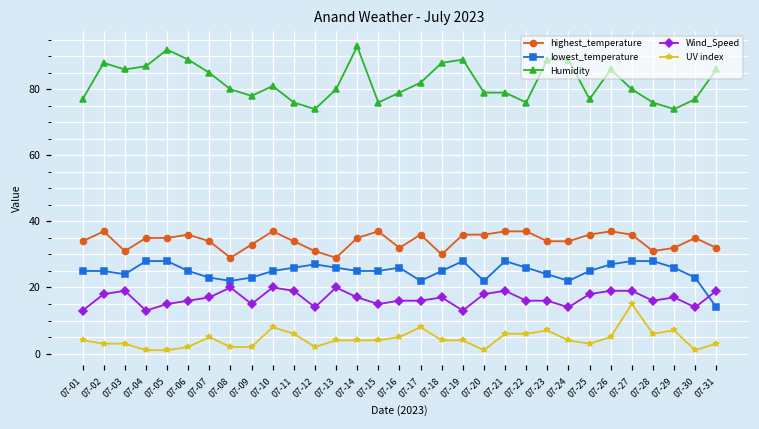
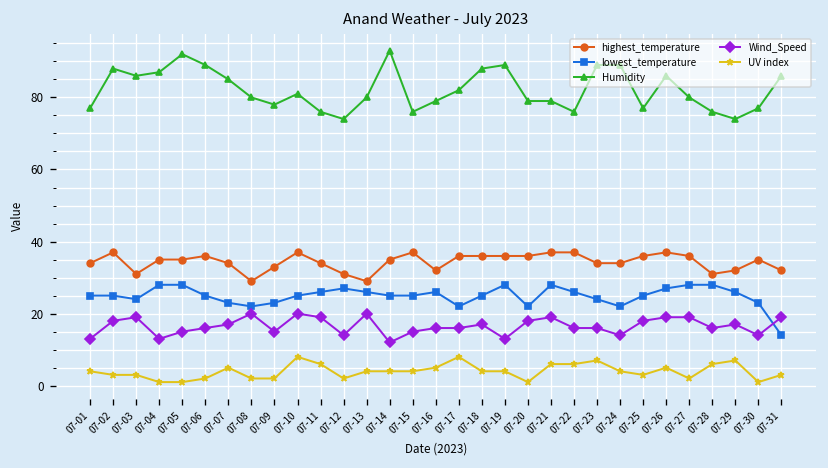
  {
    "highest_temperature": {
      "07-01": 34,
      "07-02": 37,
      "07-03": 31,
      "07-04": 35,
      "07-05": 35,
      "07-06": 36,
      "07-07": 34,
      "07-08": 29,
      "07-09": 33,
      "07-10": 37,
      "07-11": 34,
      "07-12": 31,
      "07-13": 29,
      "07-14": 35,
      "07-15": 37,
      "07-16": 32,
      "07-17": 36,
-     "07-18": 30,
+     "07-18": 36,
      "07-19": 36,
      "07-20": 36,
      "07-21": 37,
      "07-22": 37,
      "07-23": 34,
      "07-24": 34,
      "07-25": 36,
      "07-26": 37,
      "07-27": 36,
      "07-28": 31,
      "07-29": 32,
      "07-30": 35,
      "07-31": 32
    },
    "lowest_temperature": {
      "07-01": 25,
      "07-02": 25,
      "07-03": 24,
      "07-04": 28,
      "07-05": 28,
      "07-06": 25,
      "07-07": 23,
      "07-08": 22,
      "07-09": 23,
      "07-10": 25,
      "07-11": 26,
      "07-12": 27,
      "07-13": 26,
      "07-14": 25,
      "07-15": 25,
      "07-16": 26,
      "07-17": 22,
      "07-18": 25,
      "07-19": 28,
      "07-20": 22,
      "07-21": 28,
      "07-22": 26,
      "07-23": 24,
      "07-24": 22,
      "07-25": 25,
      "07-26": 27,
      "07-27": 28,
      "07-28": 28,
      "07-29": 26,
      "07-30": 23,
      "07-31": 14
    },
    "Humidity": {
      "07-01": 77,
      "07-02": 88,
      "07-03": 86,
      "07-04": 87,
      "07-05": 92,
      "07-06": 89,
      "07-07": 85,
      "07-08": 80,
      "07-09": 78,
      "07-10": 81,
      "07-11": 76,
      "07-12": 74,
      "07-13": 80,
      "07-14": 93,
      "07-15": 76,
      "07-16": 79,
      "07-17": 82,
      "07-18": 88,
      "07-19": 89,
      "07-20": 79,
      "07-21": 79,
      "07-22": 76,
      "07-25": 77,
      "07-27": 80,
      "07-28": 76,
      "07-29": 74,
      "07-30": 77
    },
    "Wind_Speed": {
      "07-01": 13,
      "07-02": 18,
      "07-03": 19,
      "07-04": 13,
      "07-05": 15,
      "07-06": 16,
      "07-07": 17,
      "07-08": 20,
      "07-09": 15,
      "07-10": 20,
      "07-11": 19,
      "07-12": 14,
      "07-13": 20,
-     "07-14": 17,
+     "07-14": 12,
      "07-15": 15,
      "07-16": 16,
      "07-17": 16,
      "07-18": 17,
      "07-19": 13,
      "07-20": 18,
      "07-21": 19,
      "07-22": 16,
      "07-23": 16,
      "07-24": 14,
      "07-25": 18,
      "07-26": 19,
      "07-27": 19,
      "07-28": 16,
      "07-29": 17,
      "07-30": 14,
      "07-31": 19
    },
    "UV index": {
      "07-01": 4,
      "07-02": 3,
      "07-03": 3,
      "07-04": 1,
      "07-05": 1,
      "07-06": 2,
      "07-07": 5,
      "07-08": 2,
      "07-09": 2,
      "07-10": 8,
      "07-11": 6,
      "07-12": 2,
      "07-13": 4,
      "07-14": 4,
      "07-15": 4,
      "07-16": 5,
      "07-17": 8,
      "07-18": 4,
      "07-19": 4,
      "07-20": 1,
      "07-21": 6,
      "07-22": 6,
      "07-23": 7,
      "07-24": 4,
      "07-25": 3,
      "07-26": 5,
-     "07-27": 15,
+     "07-27": 2,
      "07-28": 6,
      "07-29": 7,
      "07-30": 1,
      "07-31": 3
    }
  }
